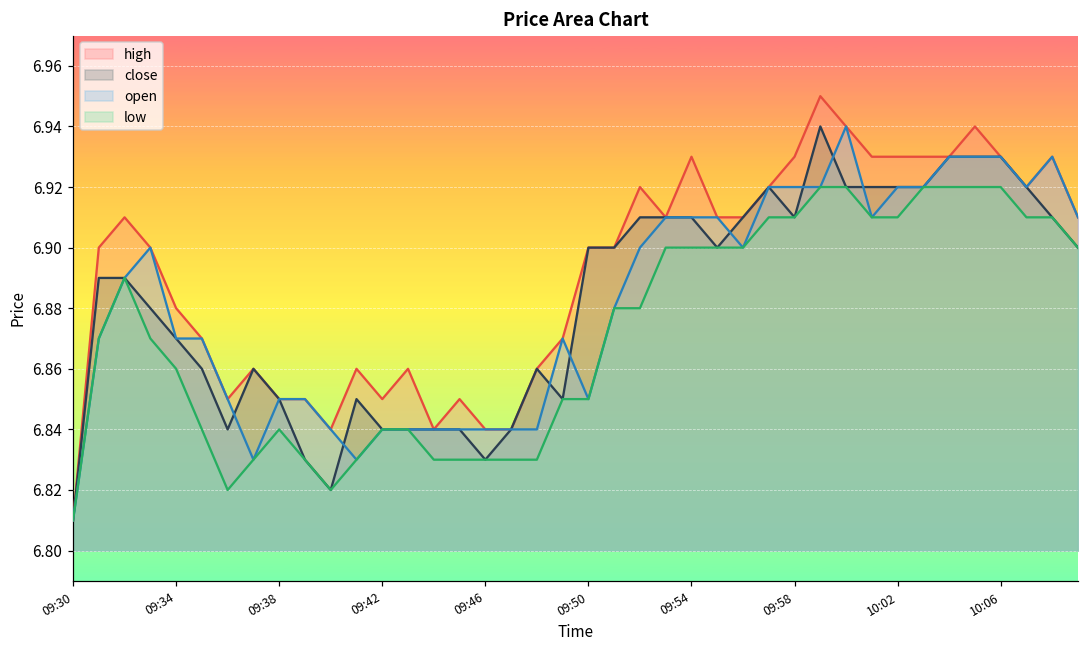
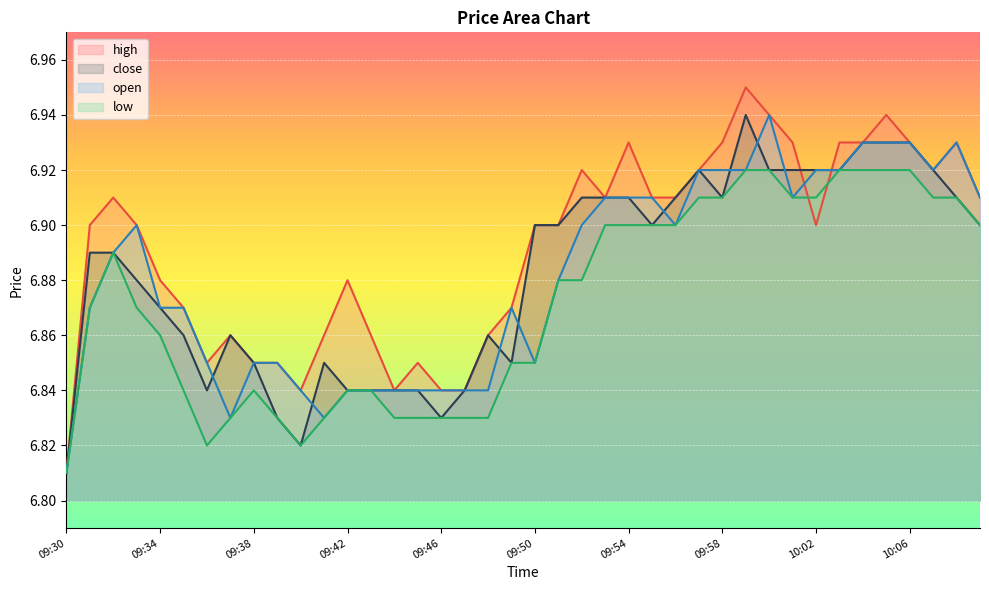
  {
    "high": {
      "09:34": 6.88,
-     "09:42": 6.85,
+     "09:42": 6.88,
      "09:54": 6.93,
      "09:58": 6.93,
-     "10:02": 6.93
+     "10:02": 6.90
    }
  }
